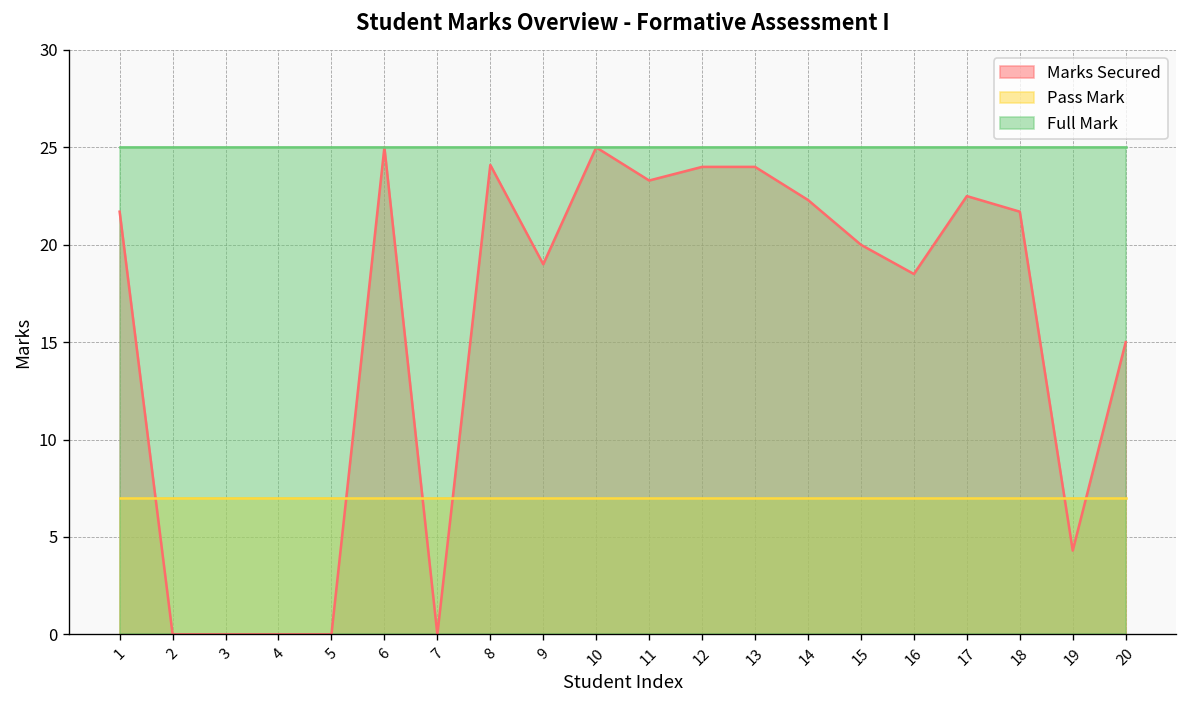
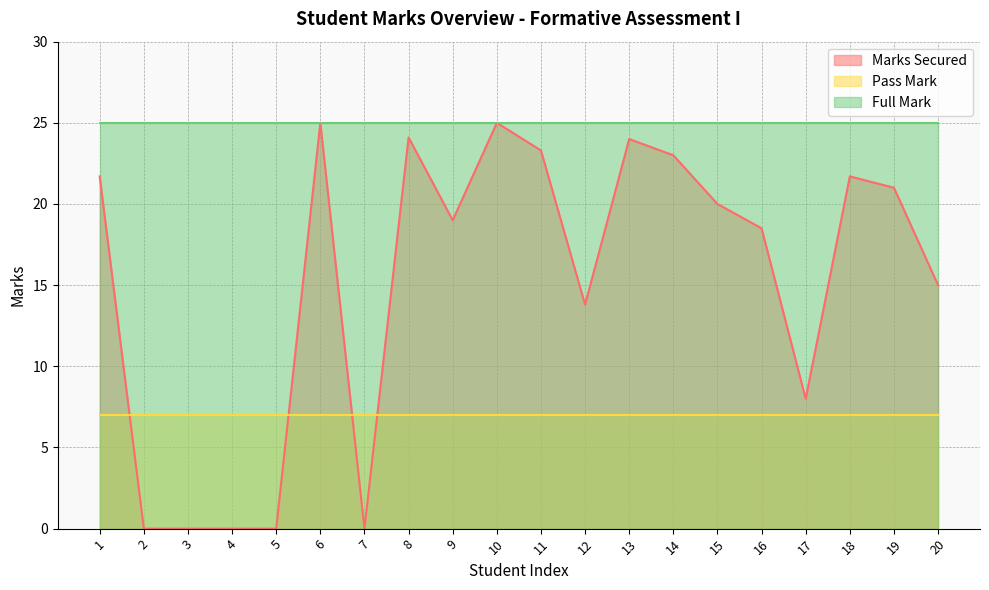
  {
    "Marks Secured": {
      "1": 21.7,
      "2": 0.0,
      "3": 0.0,
      "4": 0.0,
      "5": 0.0,
      "7": 0.0,
      "8": 24.1,
      "9": 19.0,
      "11": 23.3,
-     "12": 24.0,
+     "12": 13.8,
      "13": 24.0,
-     "14": 22.3,
+     "14": 23.0,
      "15": 20.0,
      "16": 18.5,
-     "17": 22.5,
+     "17": 8.0,
      "18": 21.7,
-     "19": 4.3,
+     "19": 21.0,
      "20": 15.0
    },
    "Pass Mark": {
      "1": 7.0,
      "2": 7.0,
      "3": 7.0,
      "4": 7.0,
      "5": 7.0,
      "6": 7.0,
      "7": 7.0,
      "8": 7.0,
      "9": 7.0,
      "10": 7.0,
      "11": 7.0,
      "12": 7.0,
      "13": 7.0,
      "14": 7.0,
      "15": 7.0,
      "16": 7.0,
      "17": 7.0,
      "18": 7.0,
      "19": 7.0,
      "20": 7.0
    },
    "Full Mark": {
      "1": 25.0,
      "2": 25.0,
      "3": 25.0,
      "4": 25.0,
      "5": 25.0,
      "7": 25.0,
      "8": 25.0,
      "9": 25.0,
      "11": 25.0,
      "12": 25.0,
      "13": 25.0,
      "14": 25.0,
      "15": 25.0,
      "16": 25.0,
      "17": 25.0,
      "18": 25.0,
      "19": 25.0,
      "20": 25.0
    }
  }
